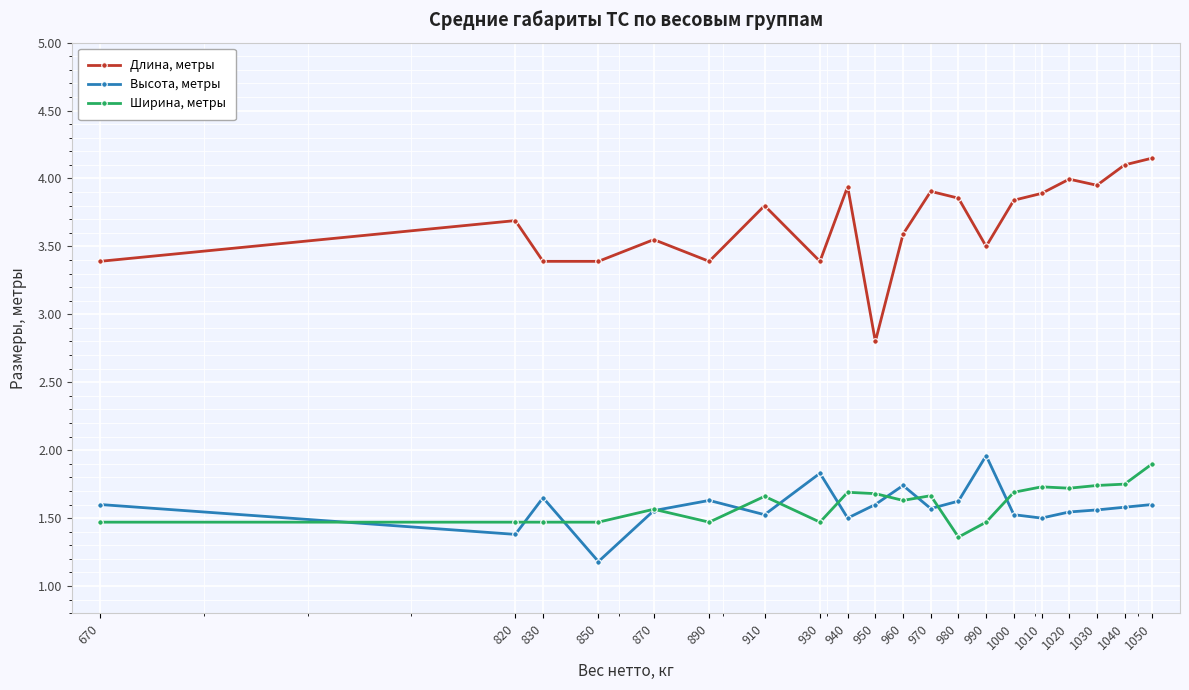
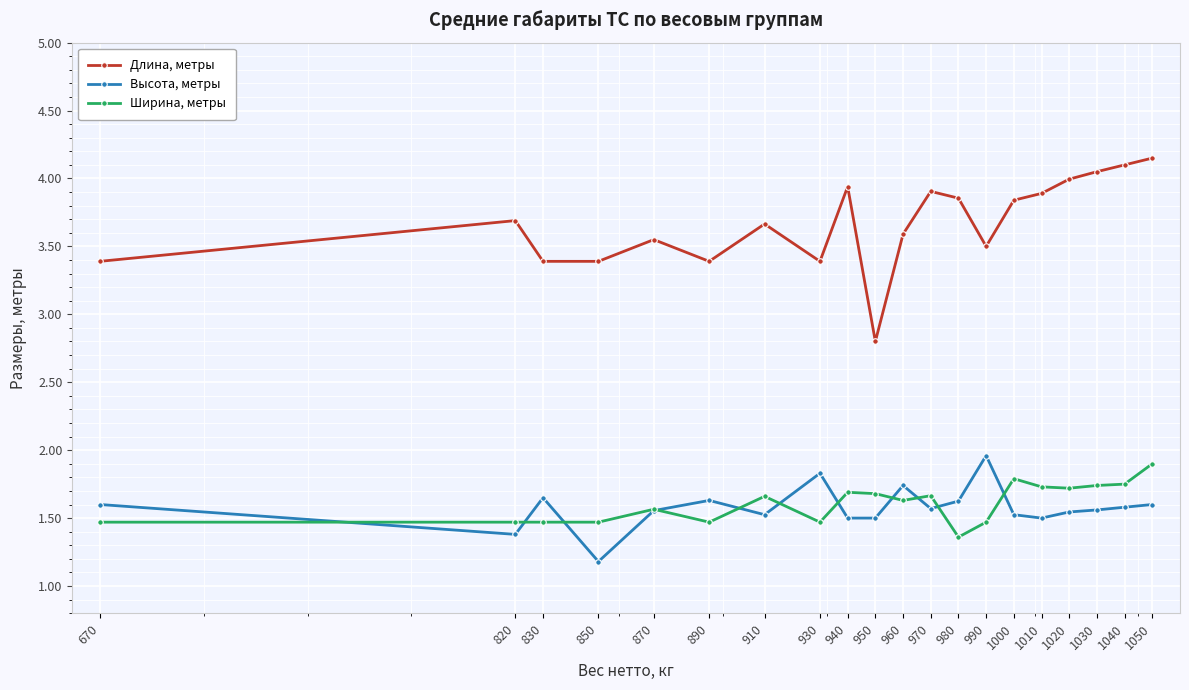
  {
    "Длина, метры": {
      "670": 3.39,
      "820": 3.69,
      "830": 3.39,
      "850": 3.39,
      "870": 3.55,
      "890": 3.39,
-     "910": 3.80,
+     "910": 3.67,
      "930": 3.39,
      "940": 3.94,
      "950": 2.80,
      "960": 3.59,
      "970": 3.91,
      "980": 3.86,
      "990": 3.50,
      "1000": 3.84,
      "1010": 3.89,
      "1020": 4.00,
-     "1030": 3.95,
+     "1030": 4.05,
      "1040": 4.10,
      "1050": 4.15
    },
    "Высота, метры": {
      "670": 1.6,
      "820": 1.38,
      "830": 1.65,
      "850": 1.18,
      "890": 1.63,
      "910": 1.53,
      "930": 1.83,
      "940": 1.5,
-     "950": 1.6,
+     "950": 1.5,
      "960": 1.74,
      "970": 1.57,
      "980": 1.63,
      "990": 1.96,
      "1000": 1.53,
      "1010": 1.5,
      "1020": 1.55,
      "1030": 1.56,
      "1040": 1.58,
      "1050": 1.6
    },
    "Ширина, метры": {
      "670": 1.47,
      "820": 1.47,
      "830": 1.47,
      "850": 1.47,
      "890": 1.47,
      "910": 1.66,
      "930": 1.47,
      "940": 1.69,
      "950": 1.68,
      "960": 1.63,
      "970": 1.67,
      "980": 1.36,
      "990": 1.47,
-     "1000": 1.69,
+     "1000": 1.79,
      "1010": 1.73,
      "1020": 1.72,
      "1030": 1.74,
      "1040": 1.75,
      "1050": 1.90
    }
  }
